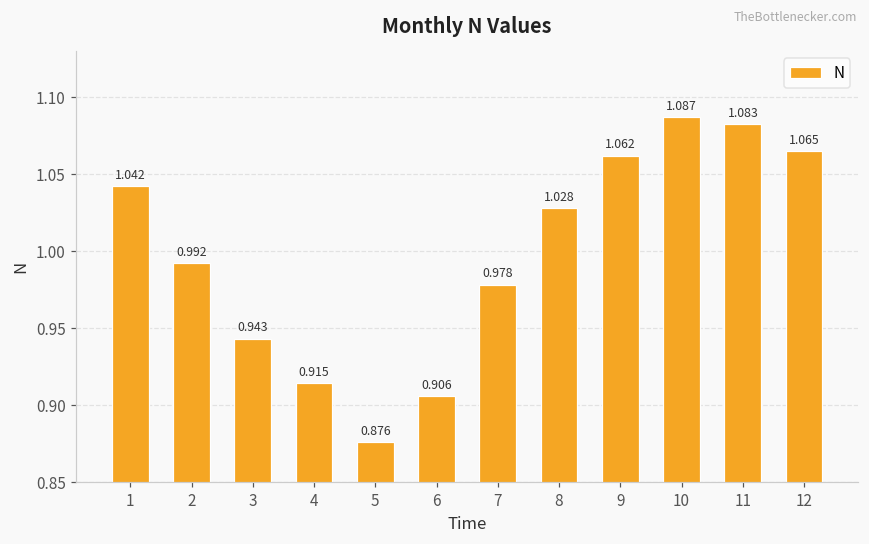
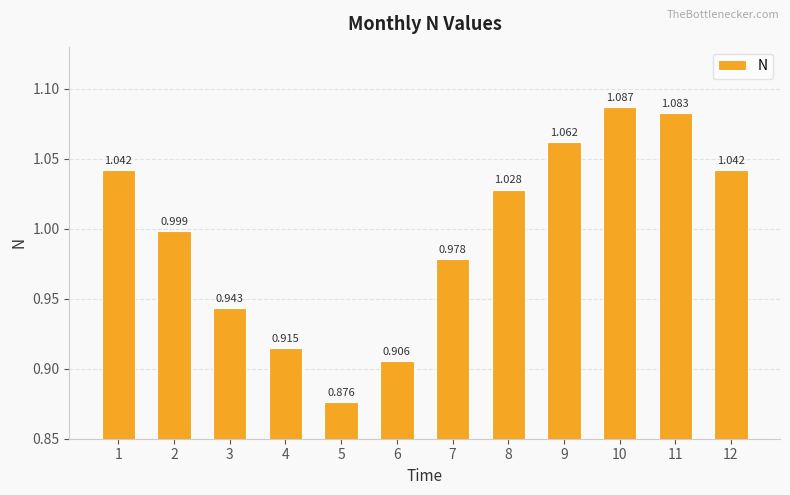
  {
    "1": 1.042,
-   "2": 0.992,
+   "2": 0.999,
    "3": 0.943,
    "4": 0.915,
    "5": 0.876,
    "6": 0.906,
    "7": 0.978,
    "8": 1.028,
    "9": 1.062,
    "10": 1.087,
    "11": 1.083,
-   "12": 1.065
+   "12": 1.042
  }
